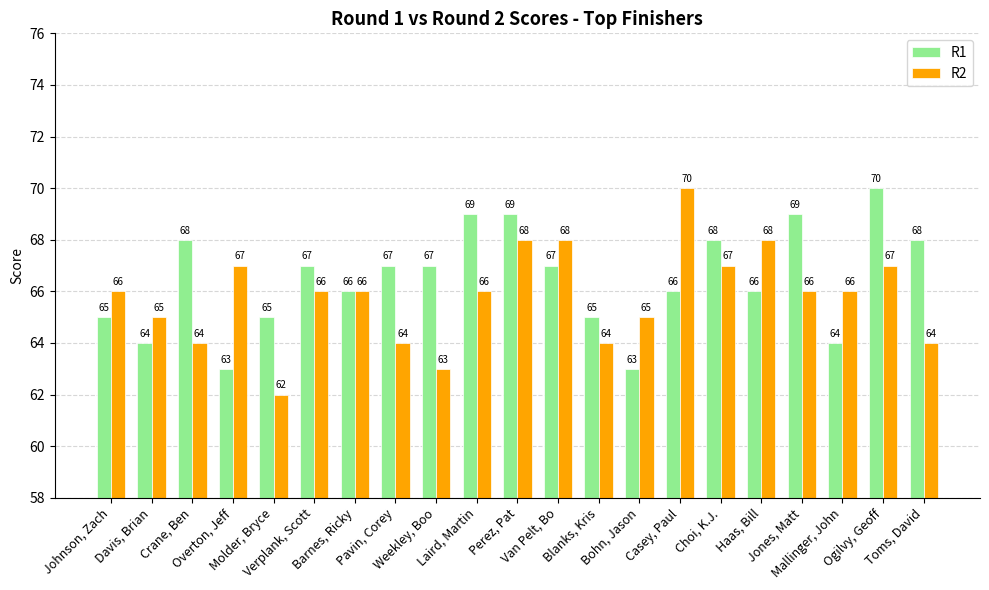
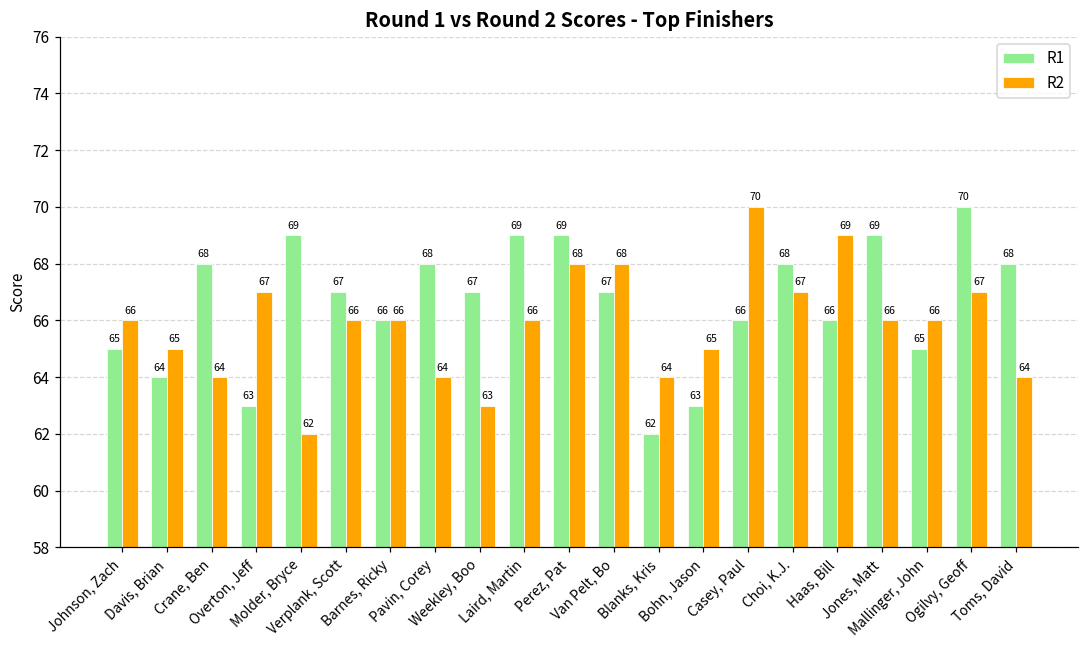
  {
    "R1": {
      "Johnson, Zach": 65,
      "Davis, Brian": 64,
      "Crane, Ben": 68,
      "Overton, Jeff": 63,
-     "Molder, Bryce": 65,
+     "Molder, Bryce": 69,
      "Verplank, Scott": 67,
      "Barnes, Ricky": 66,
-     "Pavin, Corey": 67,
+     "Pavin, Corey": 68,
      "Weekley, Boo": 67,
      "Laird, Martin": 69,
      "Perez, Pat": 69,
      "Van Pelt, Bo": 67,
-     "Blanks, Kris": 65,
+     "Blanks, Kris": 62,
      "Bohn, Jason": 63,
      "Casey, Paul": 66,
      "Choi, K.J.": 68,
      "Haas, Bill": 66,
      "Jones, Matt": 69,
-     "Mallinger, John": 64,
+     "Mallinger, John": 65,
      "Ogilvy, Geoff": 70,
      "Toms, David": 68
    },
    "R2": {
      "Johnson, Zach": 66,
      "Davis, Brian": 65,
      "Crane, Ben": 64,
      "Overton, Jeff": 67,
      "Molder, Bryce": 62,
      "Verplank, Scott": 66,
      "Barnes, Ricky": 66,
      "Pavin, Corey": 64,
      "Weekley, Boo": 63,
      "Laird, Martin": 66,
      "Perez, Pat": 68,
      "Van Pelt, Bo": 68,
      "Blanks, Kris": 64,
      "Bohn, Jason": 65,
      "Casey, Paul": 70,
      "Choi, K.J.": 67,
-     "Haas, Bill": 68,
+     "Haas, Bill": 69,
      "Jones, Matt": 66,
      "Mallinger, John": 66,
      "Ogilvy, Geoff": 67,
      "Toms, David": 64
    }
  }
